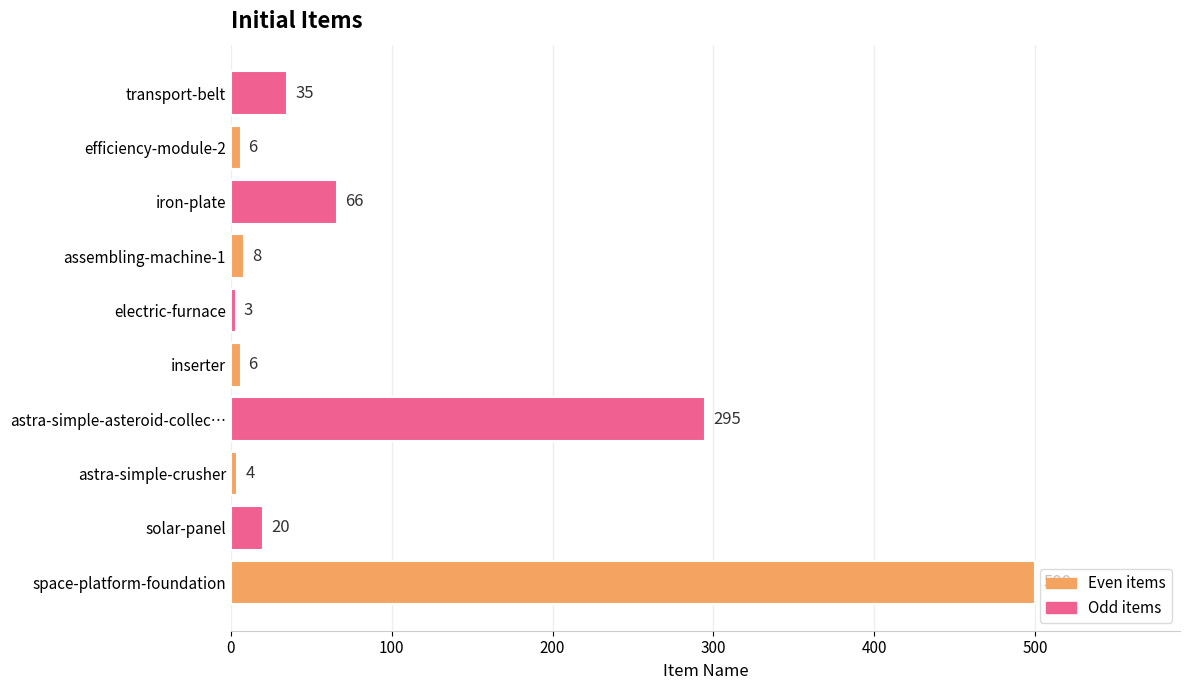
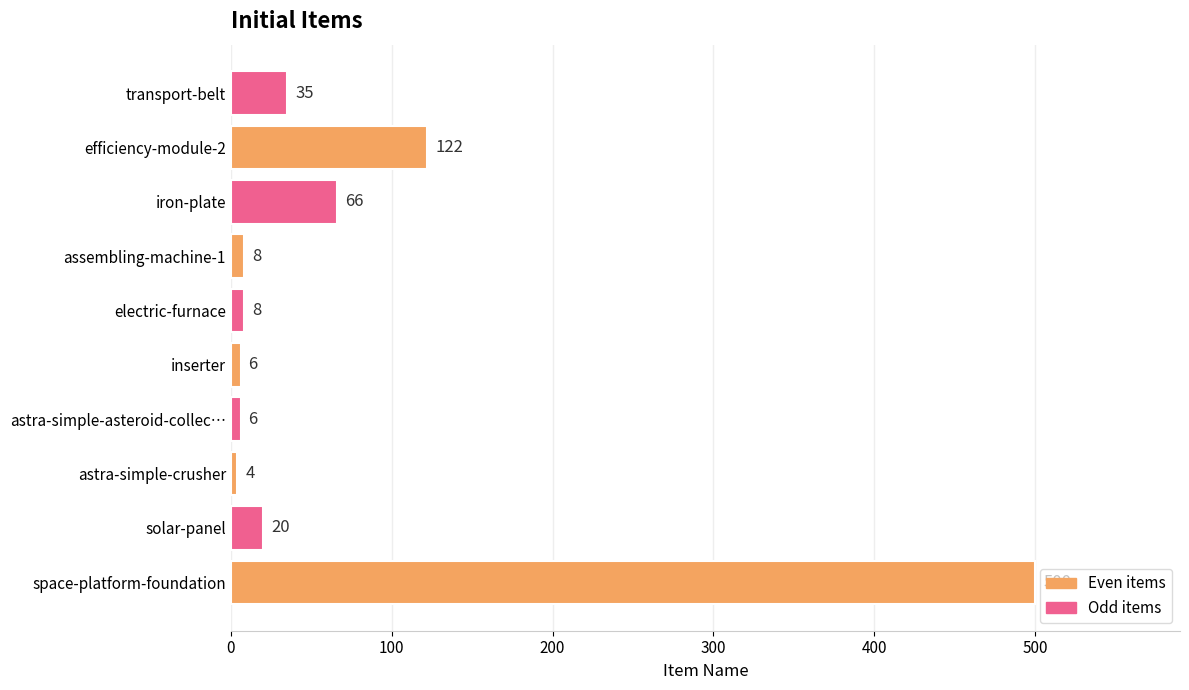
  {
    "transport-belt": 35,
-   "efficiency-module-2": 6,
+   "efficiency-module-2": 122,
    "iron-plate": 66,
    "assembling-machine-1": 8,
-   "electric-furnace": 3,
+   "electric-furnace": 8,
    "inserter": 6,
-   "astra-simple-asteroid-collec…": 295,
+   "astra-simple-asteroid-collec…": 6,
    "astra-simple-crusher": 4,
    "solar-panel": 20
  }
